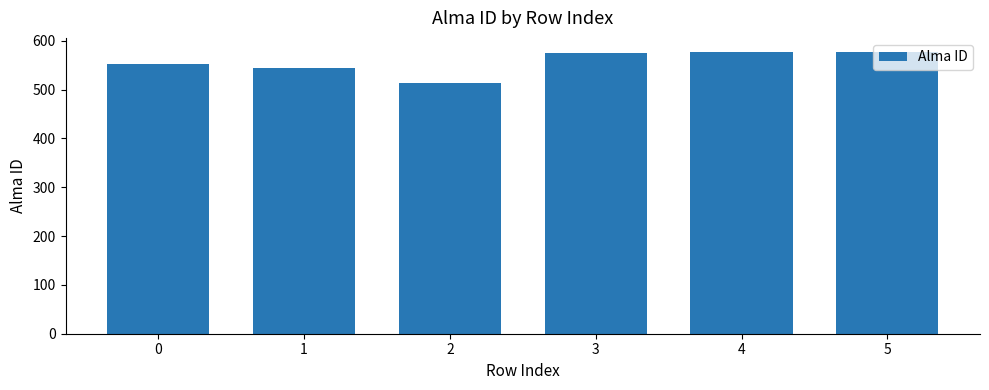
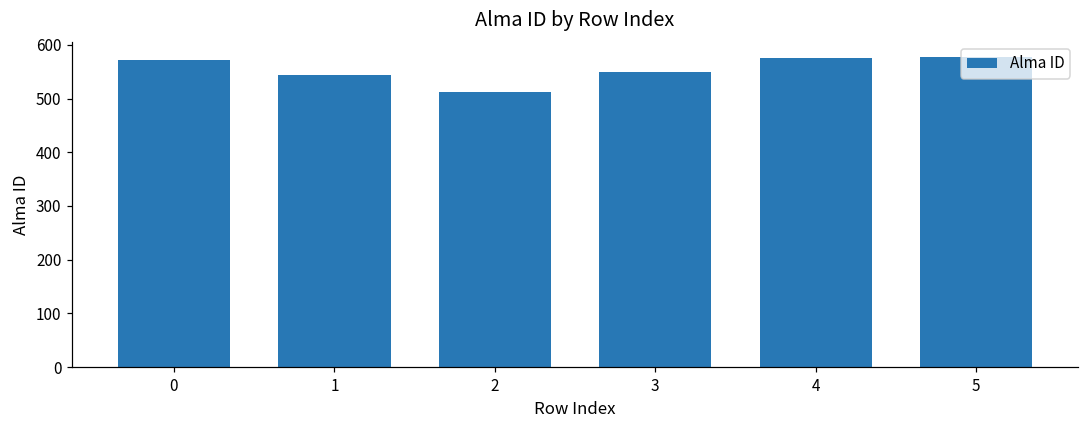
  {
-   "0": 550,
+   "0": 570,
    "1": 540,
    "2": 510,
-   "3": 580,
+   "3": 550,
    "4": 580
  }
